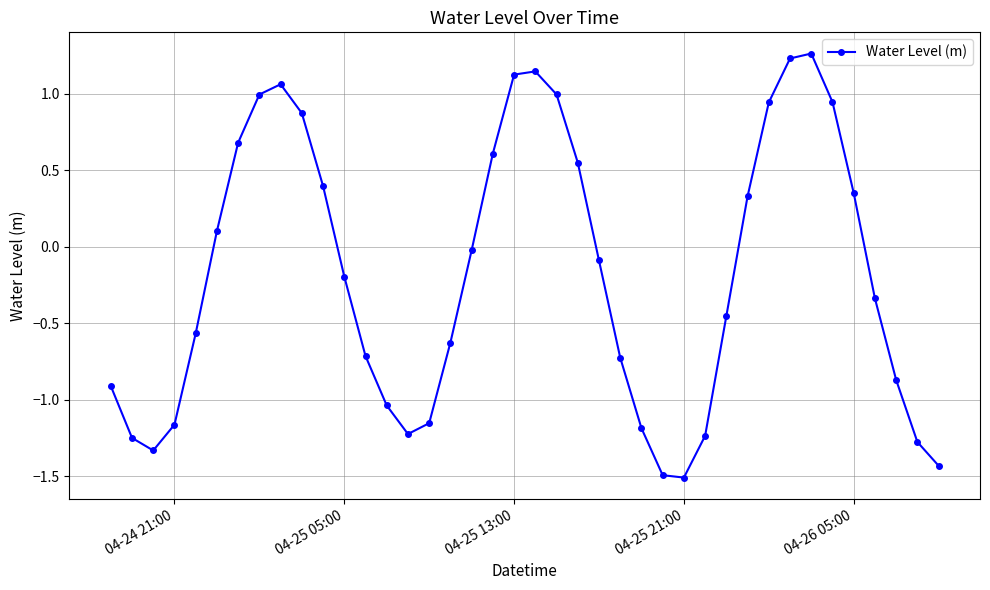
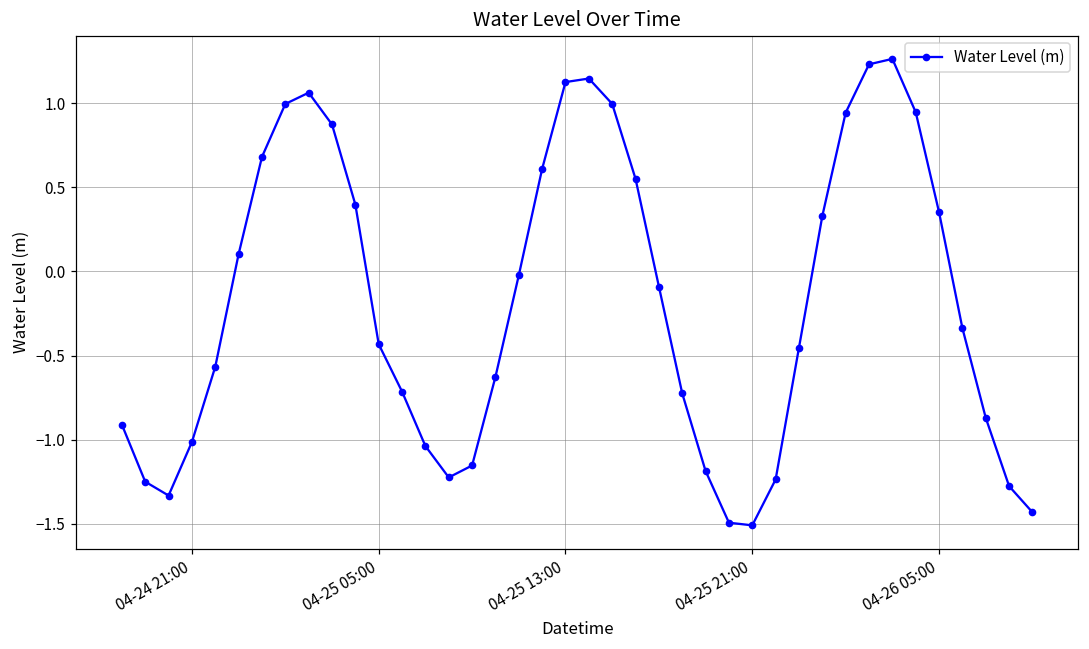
  {
-   "04-24 21:00": -1.16,
-   "04-25 05:00": -0.19,
+   "04-24 21:00": -1.01,
+   "04-25 05:00": -0.43,
    "04-25 13:00": 1.13,
    "04-25 21:00": -1.51,
    "04-26 05:00": 0.35
  }
